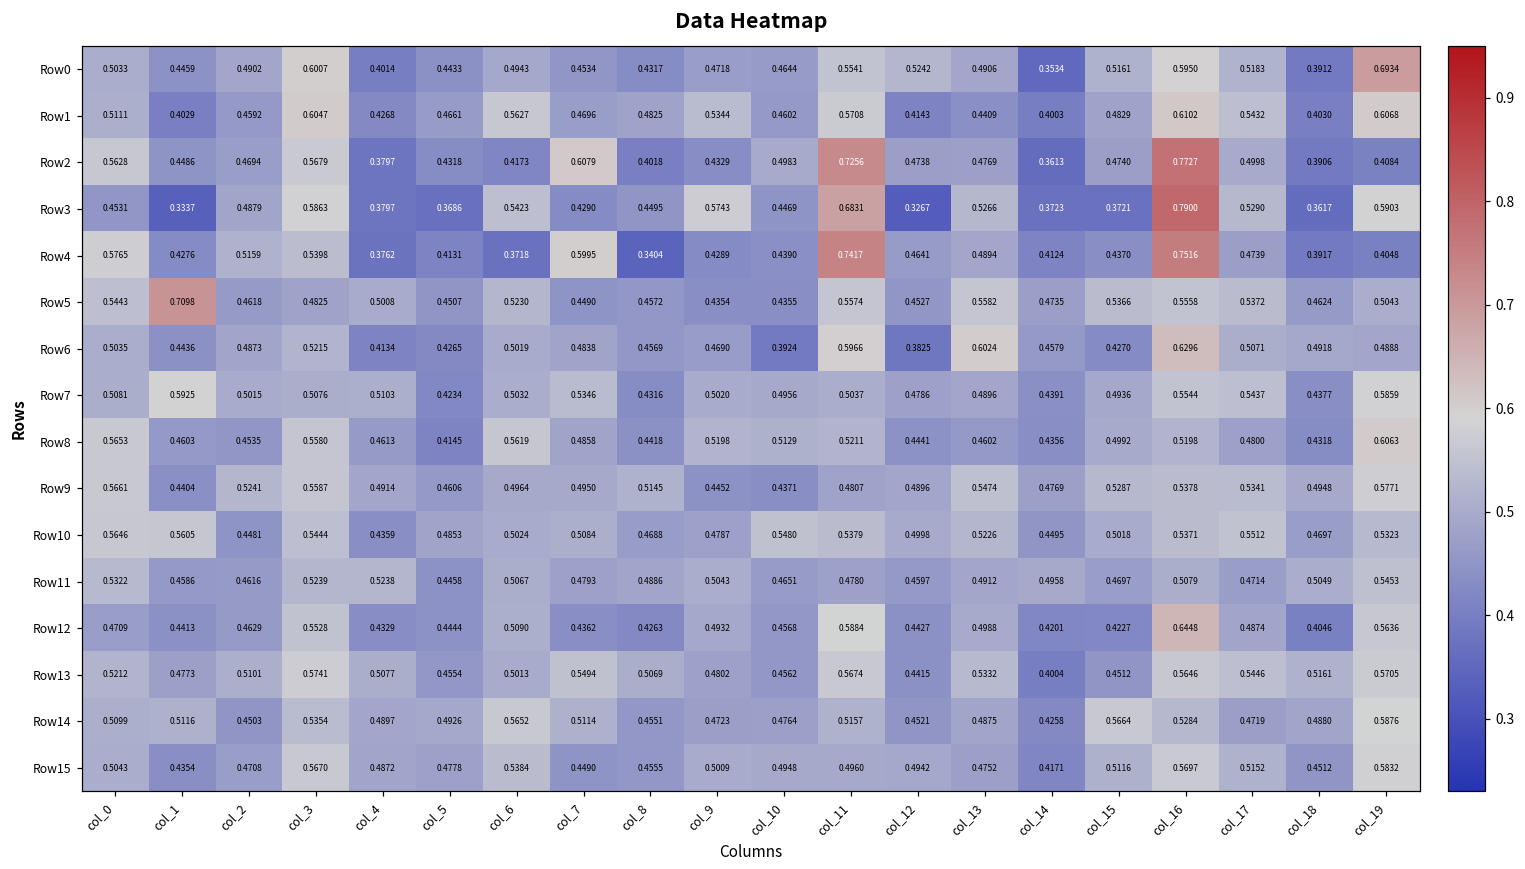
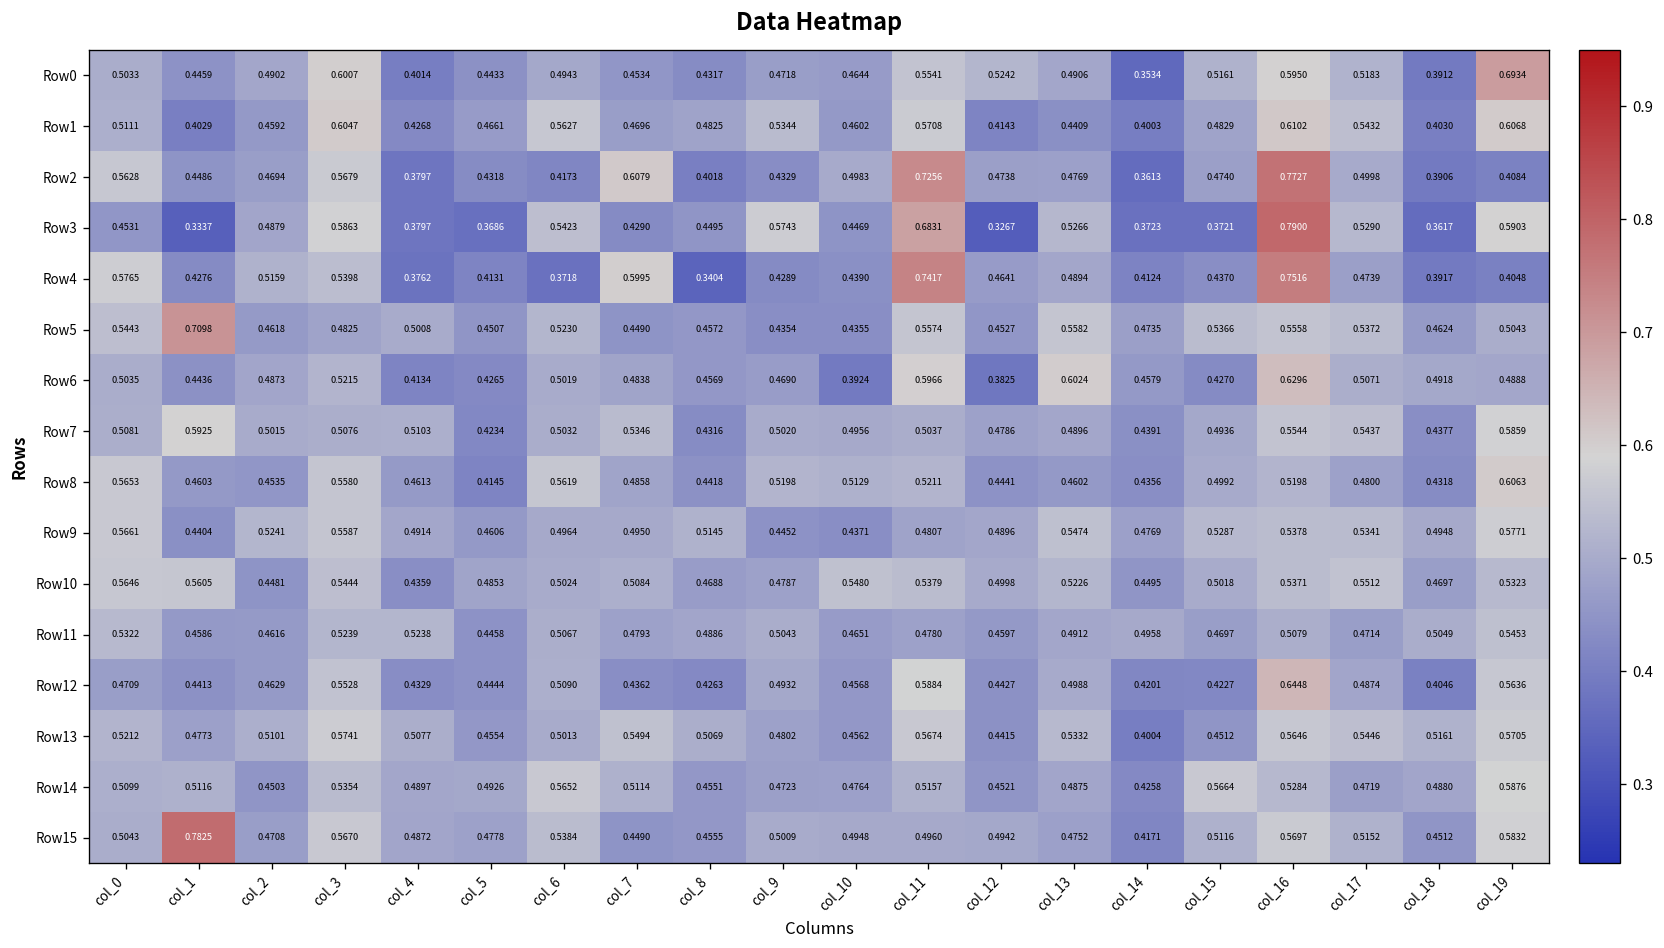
  {
    "Row15": {
      "col_0": 0.5043,
-     "col_1": 0.4354,
+     "col_1": 0.7825,
      "col_2": 0.4708,
      "col_3": 0.5670,
      "col_4": 0.4872,
      "col_5": 0.4778,
      "col_6": 0.5384,
      "col_7": 0.4490,
      "col_8": 0.4555,
      "col_9": 0.5009,
      "col_10": 0.4948,
      "col_11": 0.4960,
      "col_12": 0.4942,
      "col_13": 0.4752,
      "col_14": 0.4171,
      "col_15": 0.5116,
      "col_16": 0.5697,
      "col_17": 0.5152,
      "col_18": 0.4512,
      "col_19": 0.5832
    }
  }
